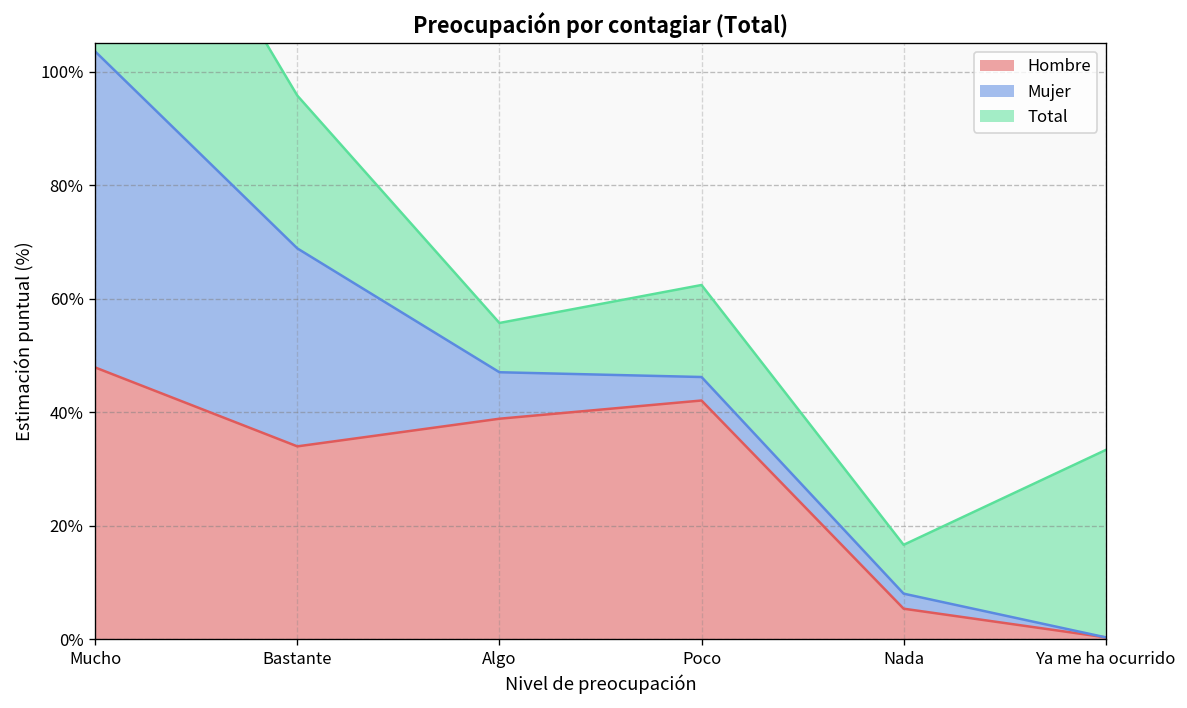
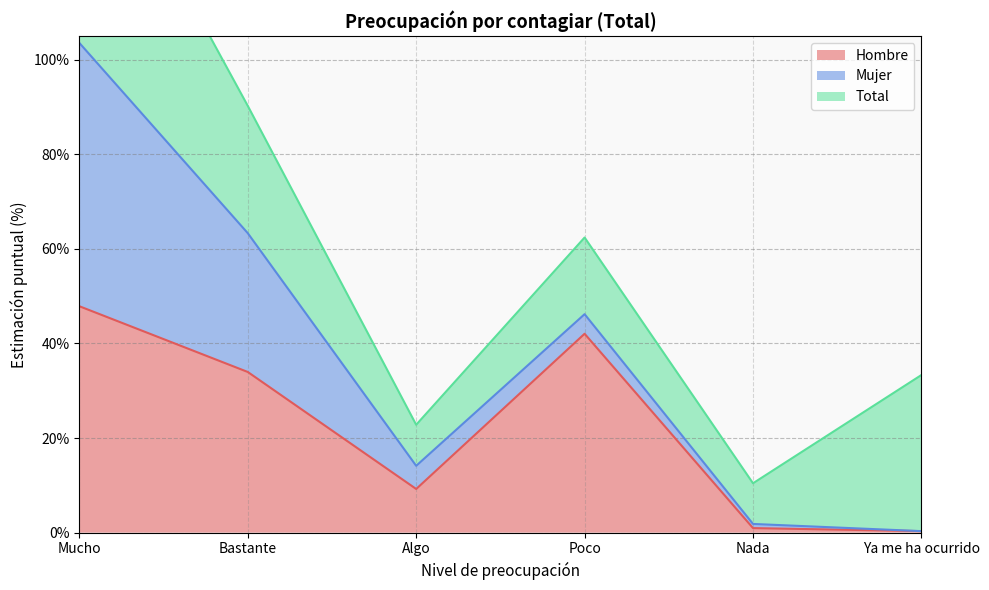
  {
    "Hombre": {
      "Mucho": "48%",
      "Bastante": "34%",
-     "Algo": "39%",
+     "Algo": "9%",
      "Poco": "42%",
-     "Nada": "5%"
+     "Nada": "1%"
    },
    "Mujer": {
      "Mucho": "56%",
-     "Bastante": "35%",
-     "Algo": "8%",
+     "Bastante": "29%",
+     "Algo": "5%",
      "Poco": "4%",
-     "Nada": "3%"
+     "Nada": "1%"
    },
    "Total": {
      "Bastante": "27%",
      "Algo": "9%",
      "Poco": "16%",
      "Nada": "9%",
      "Ya me ha ocurrido": "33%"
    }
  }
